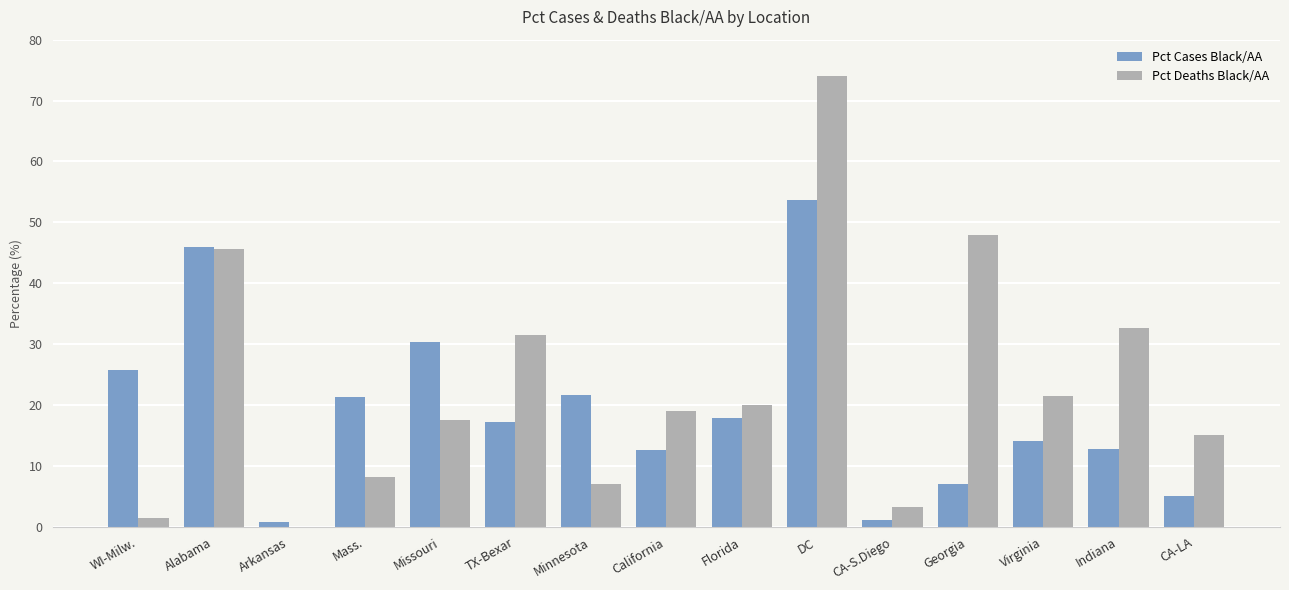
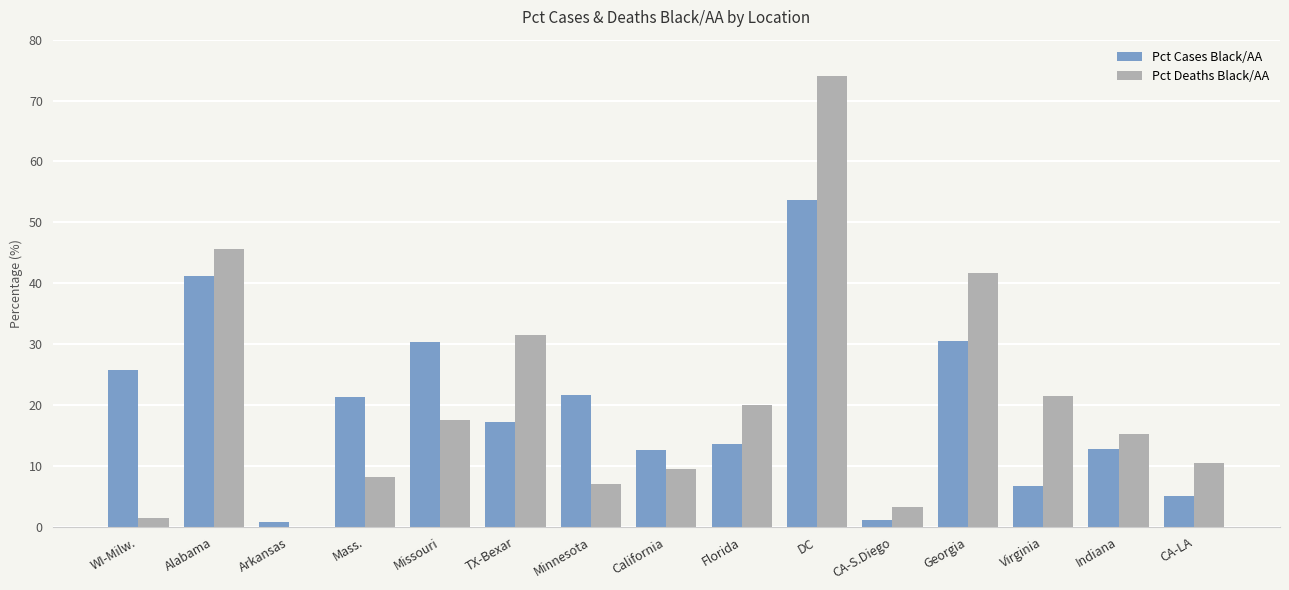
  {
    "Pct Cases Black/AA": {
      "WI-Milw.": 26,
-     "Alabama": 46,
+     "Alabama": 41,
      "Arkansas": 1,
      "Mass.": 21,
      "Missouri": 30,
      "TX-Bexar": 17,
      "Minnesota": 22,
      "California": 13,
-     "Florida": 18,
+     "Florida": 14,
      "DC": 54,
      "CA-S.Diego": 1,
-     "Georgia": 7,
-     "Virginia": 14,
+     "Georgia": 30,
+     "Virginia": 7,
      "Indiana": 13,
      "CA-LA": 5
    },
    "Pct Deaths Black/AA": {
      "WI-Milw.": 1,
      "Alabama": 46,
      "Arkansas": 0,
      "Mass.": 8,
      "Missouri": 18,
      "TX-Bexar": 31,
      "Minnesota": 7,
-     "California": 19,
+     "California": 10,
      "Florida": 20,
      "DC": 74,
      "CA-S.Diego": 3,
-     "Georgia": 48,
+     "Georgia": 42,
      "Virginia": 21,
-     "Indiana": 33,
-     "CA-LA": 15
+     "Indiana": 15,
+     "CA-LA": 11
    }
  }
